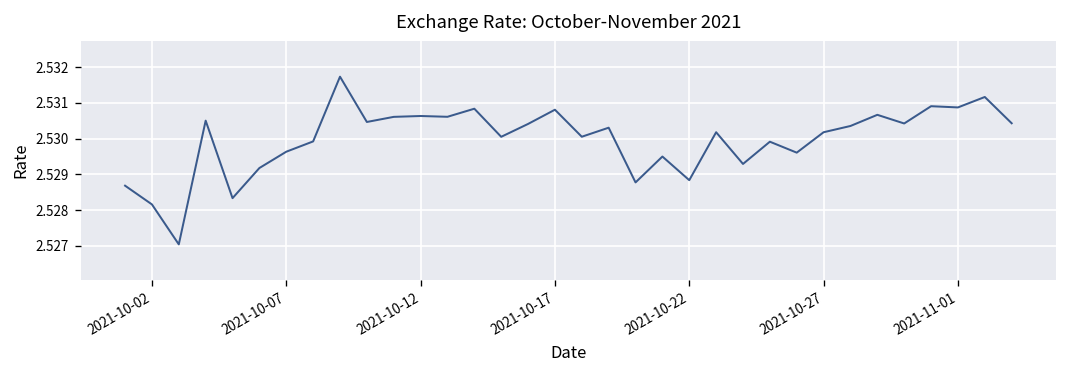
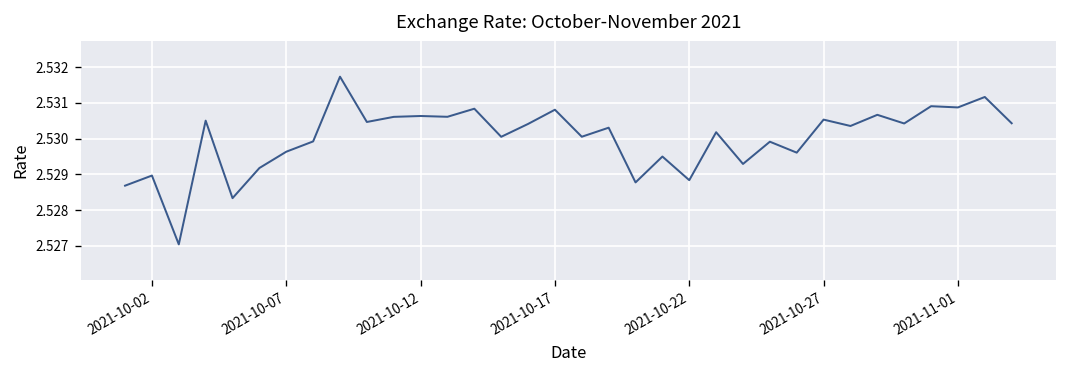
  {
-   "2021-10-02": 2.5282,
+   "2021-10-02": 2.5290,
    "2021-10-07": 2.5296,
    "2021-10-12": 2.5306,
    "2021-10-17": 2.5308,
    "2021-10-22": 2.5288,
-   "2021-10-27": 2.5302,
+   "2021-10-27": 2.5305,
    "2021-11-01": 2.5309
  }
